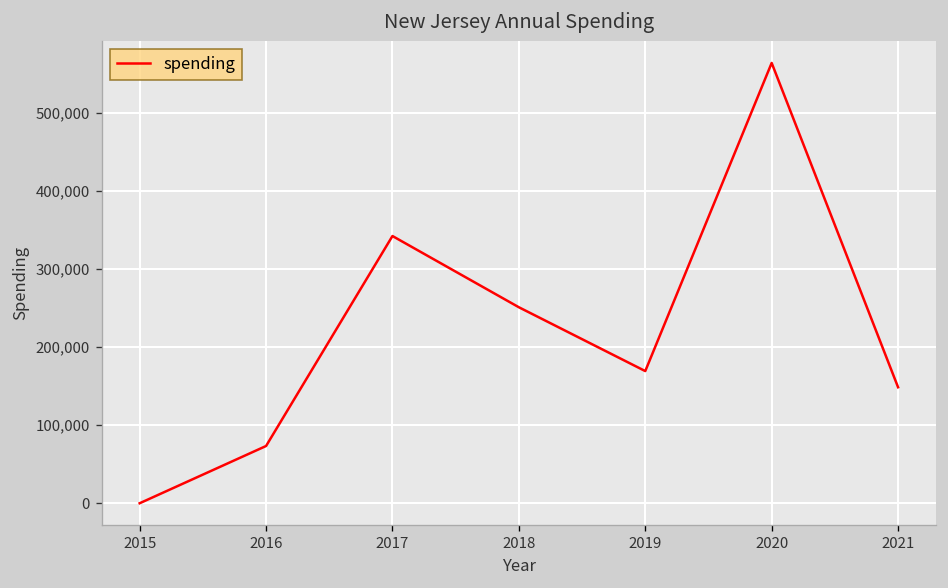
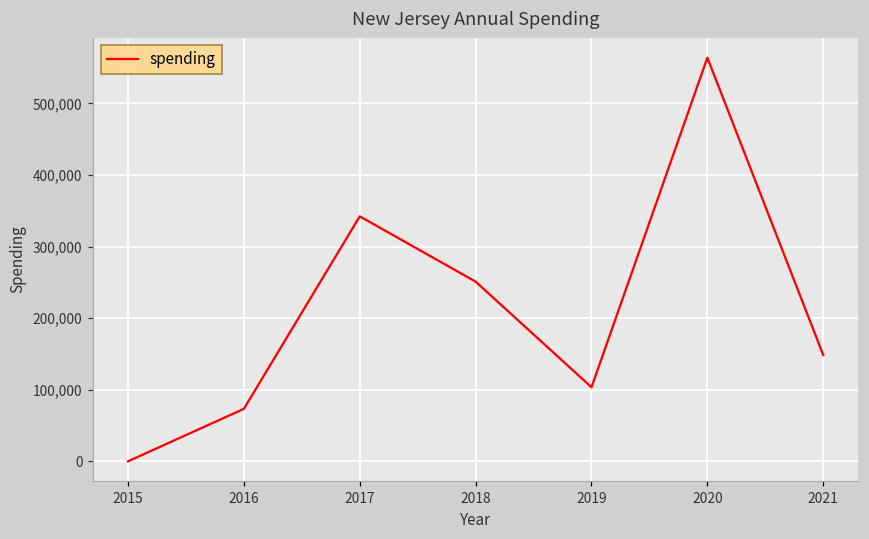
  {
    "2015": "0",
    "2016": "70,000",
    "2017": "340,000",
    "2018": "250,000",
-   "2019": "170,000",
+   "2019": "100,000",
    "2020": "560,000",
    "2021": "150,000"
  }
